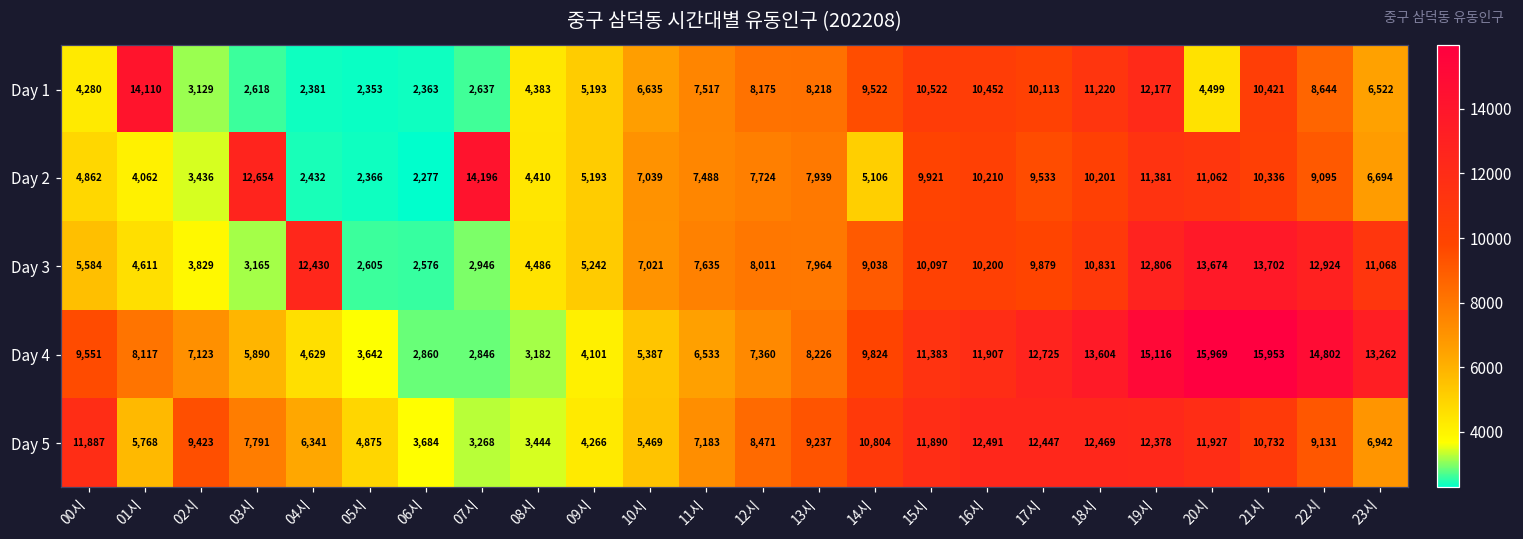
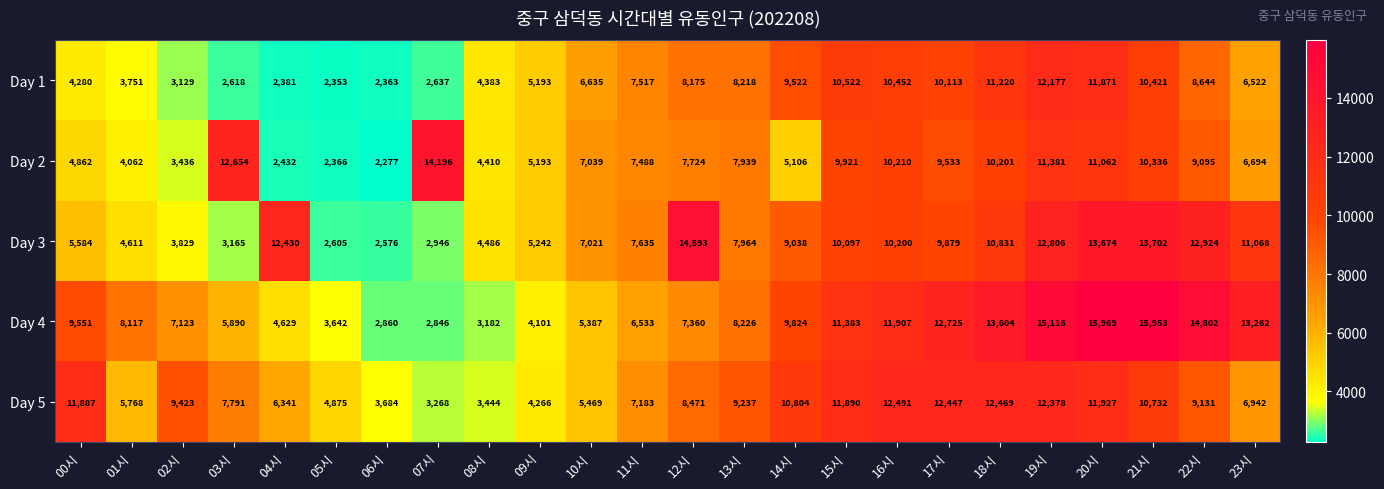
  {
    "Day 1": {
      "00시": "4,280",
-     "01시": "14,110",
+     "01시": "3,751",
      "02시": "3,129",
      "03시": "2,618",
      "04시": "2,381",
      "05시": "2,353",
      "06시": "2,363",
      "07시": "2,637",
      "08시": "4,383",
      "09시": "5,193",
      "10시": "6,635",
      "11시": "7,517",
      "12시": "8,175",
      "13시": "8,218",
      "14시": "9,522",
      "15시": "10,522",
      "16시": "10,452",
      "17시": "10,113",
      "18시": "11,220",
      "19시": "12,177",
-     "20시": "4,499",
+     "20시": "11,871",
      "21시": "10,421",
      "22시": "8,644",
      "23시": "6,522"
    },
    "Day 2": {
      "00시": "4,862",
      "01시": "4,062",
      "02시": "3,436",
      "03시": "12,654",
      "04시": "2,432",
      "05시": "2,366",
      "06시": "2,277",
      "07시": "14,196",
      "08시": "4,410",
      "09시": "5,193",
      "10시": "7,039",
      "11시": "7,488",
      "12시": "7,724",
      "13시": "7,939",
      "14시": "5,106",
      "15시": "9,921",
      "16시": "10,210",
      "17시": "9,533",
      "18시": "10,201",
      "19시": "11,381",
      "20시": "11,062",
      "21시": "10,336",
      "22시": "9,095",
      "23시": "6,694"
    },
    "Day 3": {
      "00시": "5,584",
      "01시": "4,611",
      "02시": "3,829",
      "03시": "3,165",
      "04시": "12,430",
      "05시": "2,605",
      "06시": "2,576",
      "07시": "2,946",
      "08시": "4,486",
      "09시": "5,242",
      "10시": "7,021",
      "11시": "7,635",
-     "12시": "8,011",
+     "12시": "14,593",
      "13시": "7,964",
      "14시": "9,038",
      "15시": "10,097",
      "16시": "10,200",
      "17시": "9,879",
      "18시": "10,831",
      "19시": "12,806",
      "20시": "13,674",
      "21시": "13,702",
      "22시": "12,924",
      "23시": "11,068"
    },
    "Day 4": {
      "00시": "9,551",
      "01시": "8,117",
      "02시": "7,123",
      "03시": "5,890",
      "04시": "4,629",
      "05시": "3,642",
      "06시": "2,860",
      "07시": "2,846",
      "08시": "3,182",
      "09시": "4,101",
      "10시": "5,387",
      "11시": "6,533",
      "12시": "7,360",
      "13시": "8,226",
      "14시": "9,824",
      "15시": "11,383",
      "16시": "11,907",
      "17시": "12,725",
      "18시": "13,604",
      "19시": "15,116",
      "20시": "15,969",
      "21시": "15,953",
      "22시": "14,802",
      "23시": "13,262"
    },
    "Day 5": {
      "00시": "11,887",
      "01시": "5,768",
      "02시": "9,423",
      "03시": "7,791",
      "04시": "6,341",
      "05시": "4,875",
      "06시": "3,684",
      "07시": "3,268",
      "08시": "3,444",
      "09시": "4,266",
      "10시": "5,469",
      "11시": "7,183",
      "12시": "8,471",
      "13시": "9,237",
      "14시": "10,804",
      "15시": "11,890",
      "16시": "12,491",
      "17시": "12,447",
      "18시": "12,469",
      "19시": "12,378",
      "20시": "11,927",
      "21시": "10,732",
      "22시": "9,131",
      "23시": "6,942"
    }
  }
